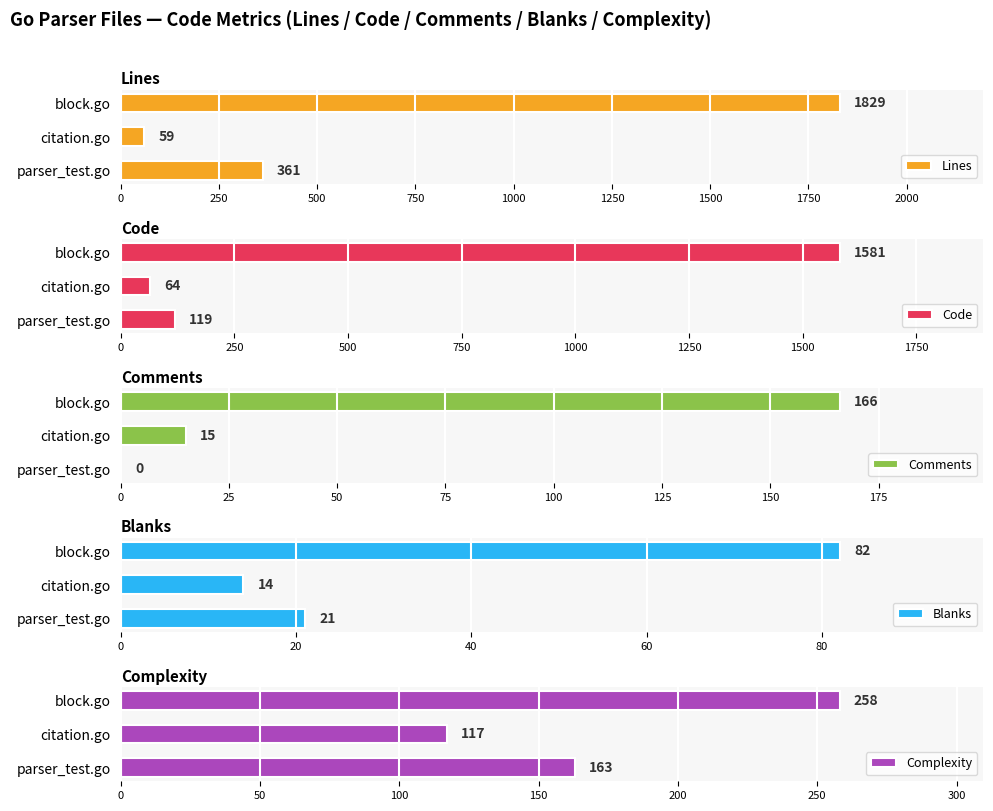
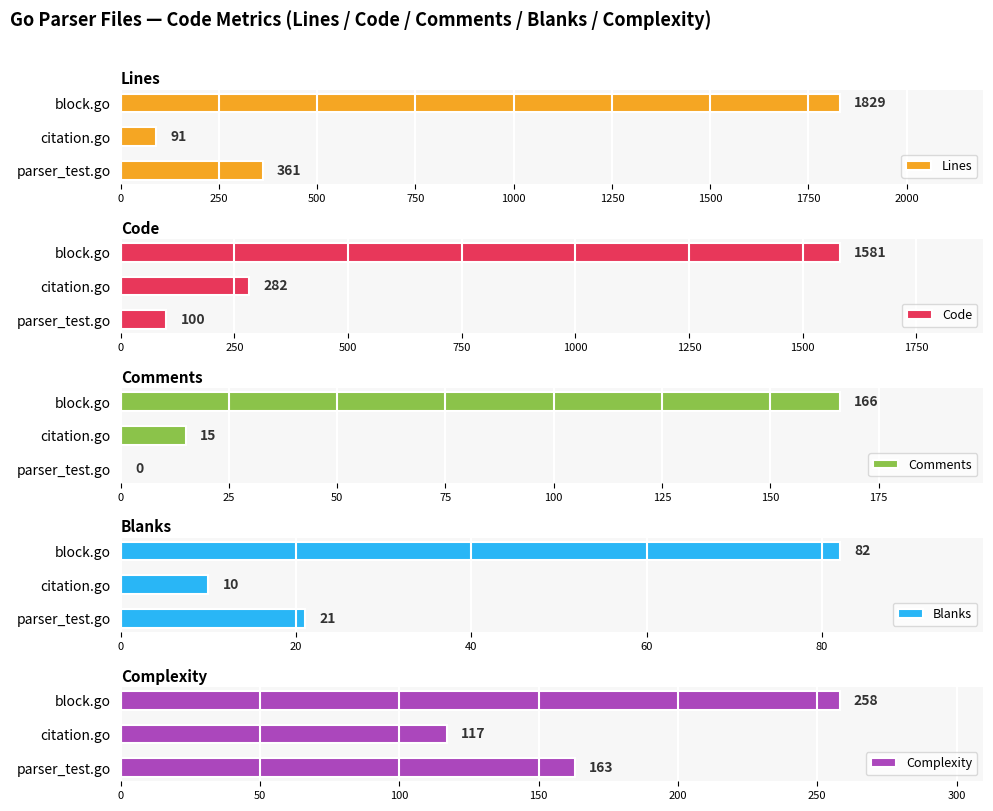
  {
    "Lines": {
      "block.go": 1829,
-     "citation.go": 59,
+     "citation.go": 91,
      "parser_test.go": 361
    },
    "Code": {
      "block.go": 1581,
-     "citation.go": 64,
-     "parser_test.go": 119
+     "citation.go": 282,
+     "parser_test.go": 100
    },
    "Comments": {
      "block.go": 166,
      "citation.go": 15,
      "parser_test.go": 0
    },
    "Blanks": {
      "block.go": 82,
-     "citation.go": 14,
+     "citation.go": 10,
      "parser_test.go": 21
    },
    "Complexity": {
      "block.go": 258,
      "citation.go": 117,
      "parser_test.go": 163
    }
  }
